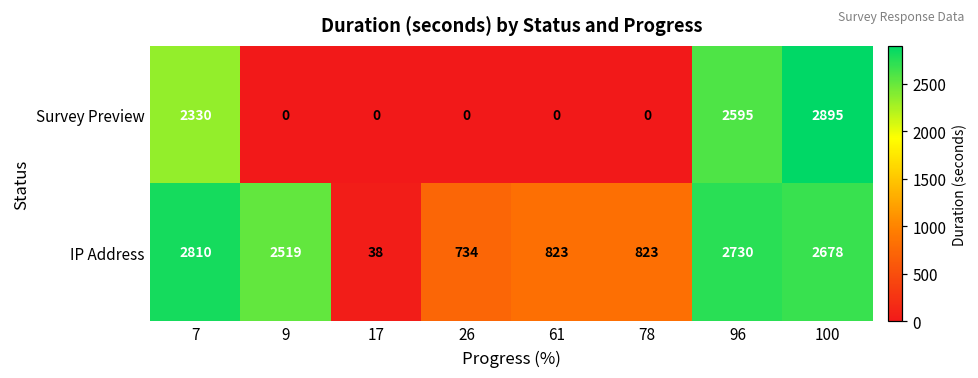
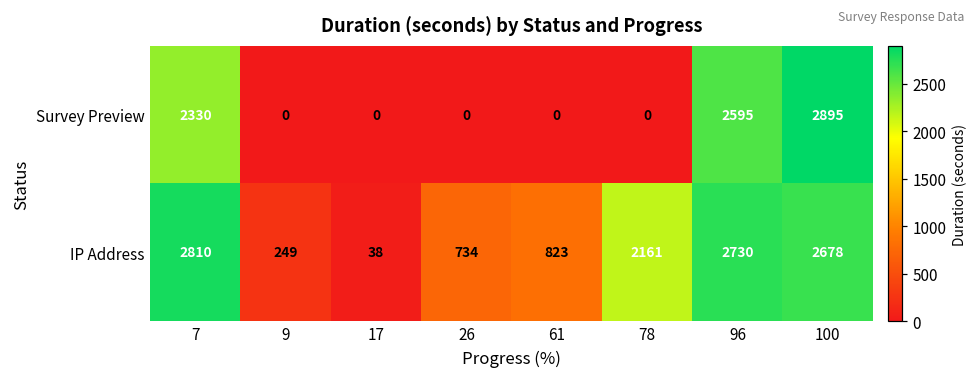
  {
    "Survey Preview": {
      "7": 2330,
      "9": 0,
      "17": 0,
      "26": 0,
      "61": 0,
      "78": 0,
      "96": 2595,
      "100": 2895
    },
    "IP Address": {
      "7": 2810,
-     "9": 2519,
+     "9": 249,
      "17": 38,
      "26": 734,
      "61": 823,
-     "78": 823,
+     "78": 2161,
      "96": 2730,
      "100": 2678
    }
  }
